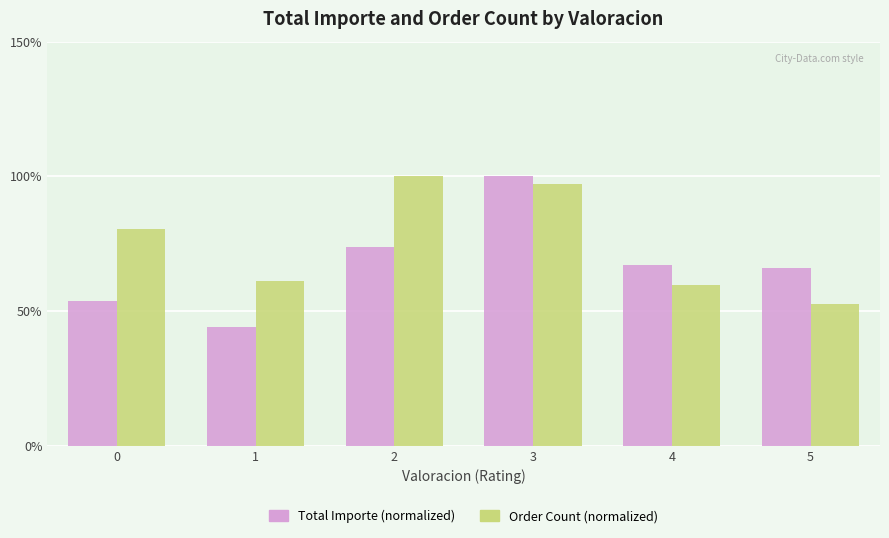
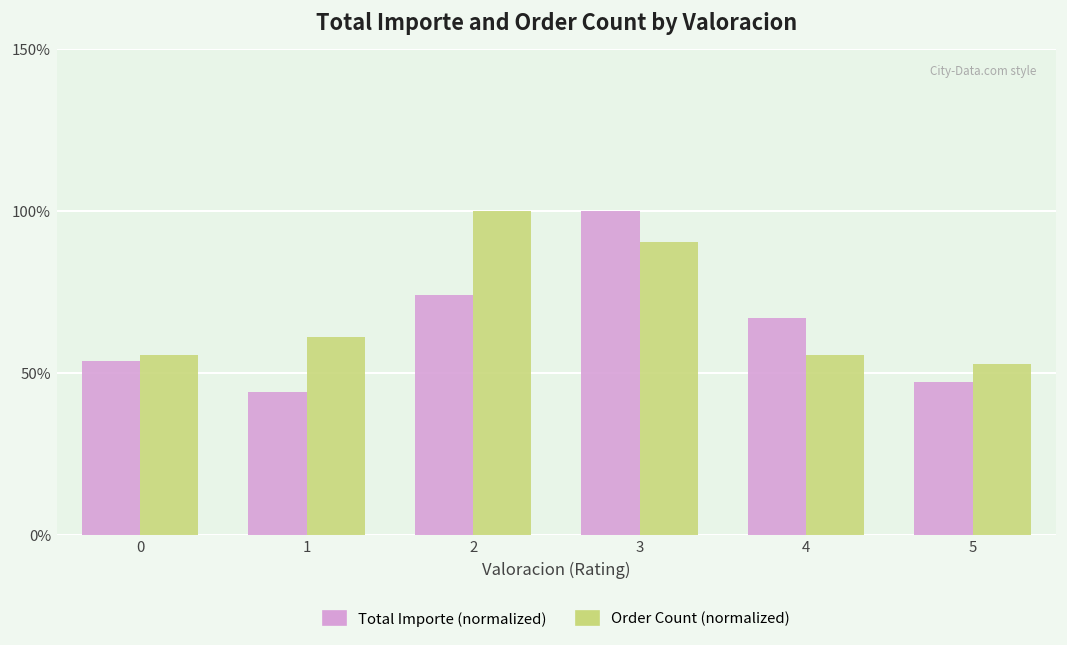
  {
    "Total Importe (normalized)": {
      "0": "54%",
      "1": "44%",
      "2": "74%",
      "3": "100%",
      "4": "67%",
-     "5": "66%"
+     "5": "47%"
    },
    "Order Count (normalized)": {
-     "0": "81%",
+     "0": "56%",
      "1": "61%",
      "2": "100%",
-     "3": "97%",
-     "4": "60%",
+     "3": "90%",
+     "4": "56%",
      "5": "53%"
    }
  }
